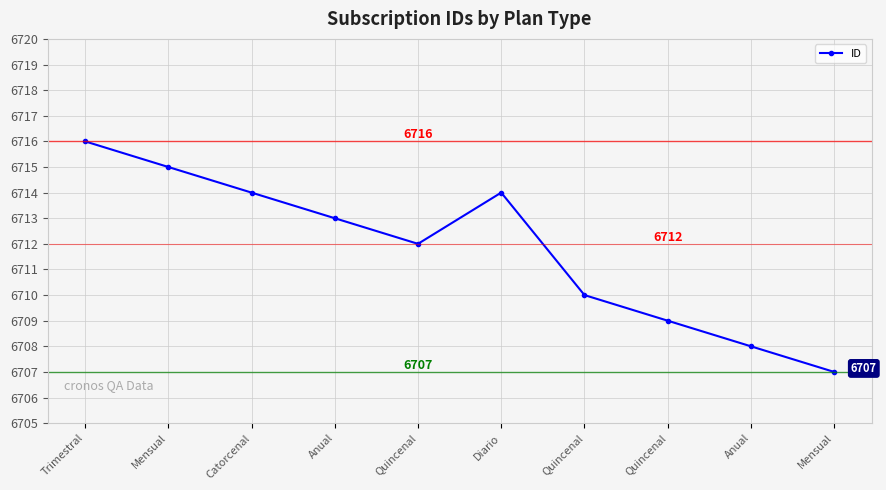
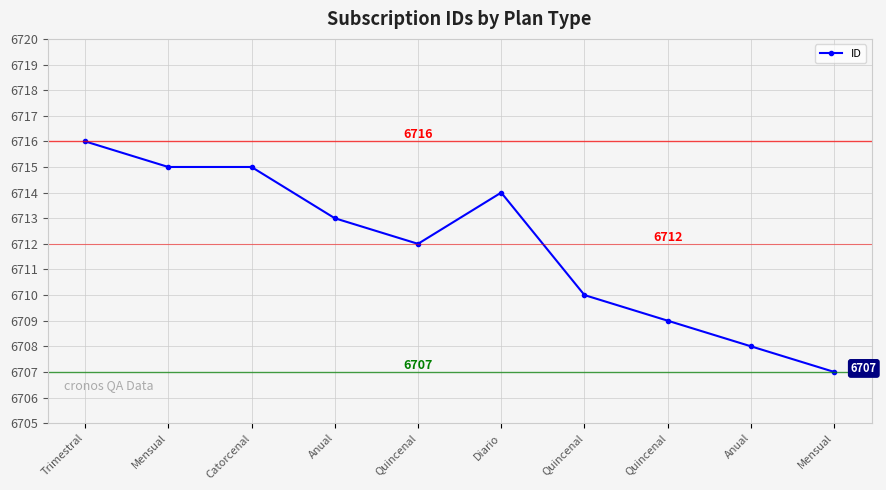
  {
    "Trimestral": 6716,
-   "Catorcenal": 6714,
+   "Catorcenal": 6715,
    "Diario": 6714
  }
